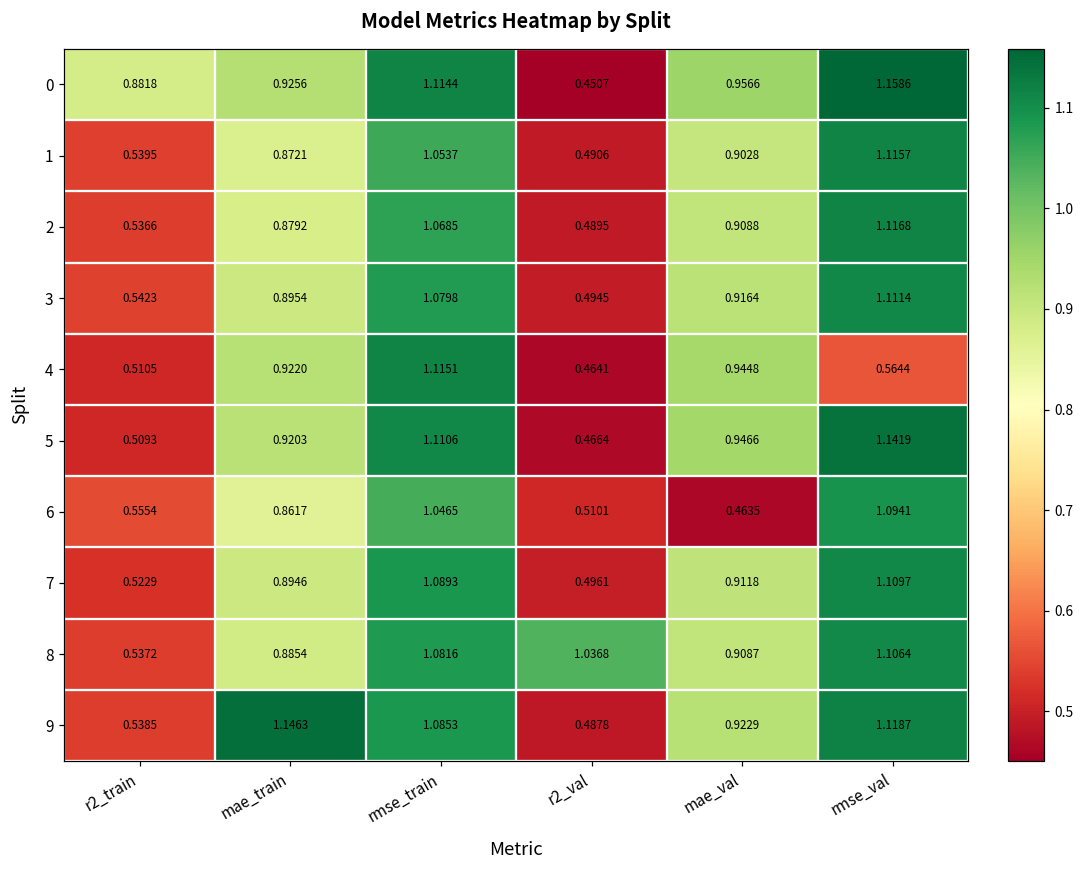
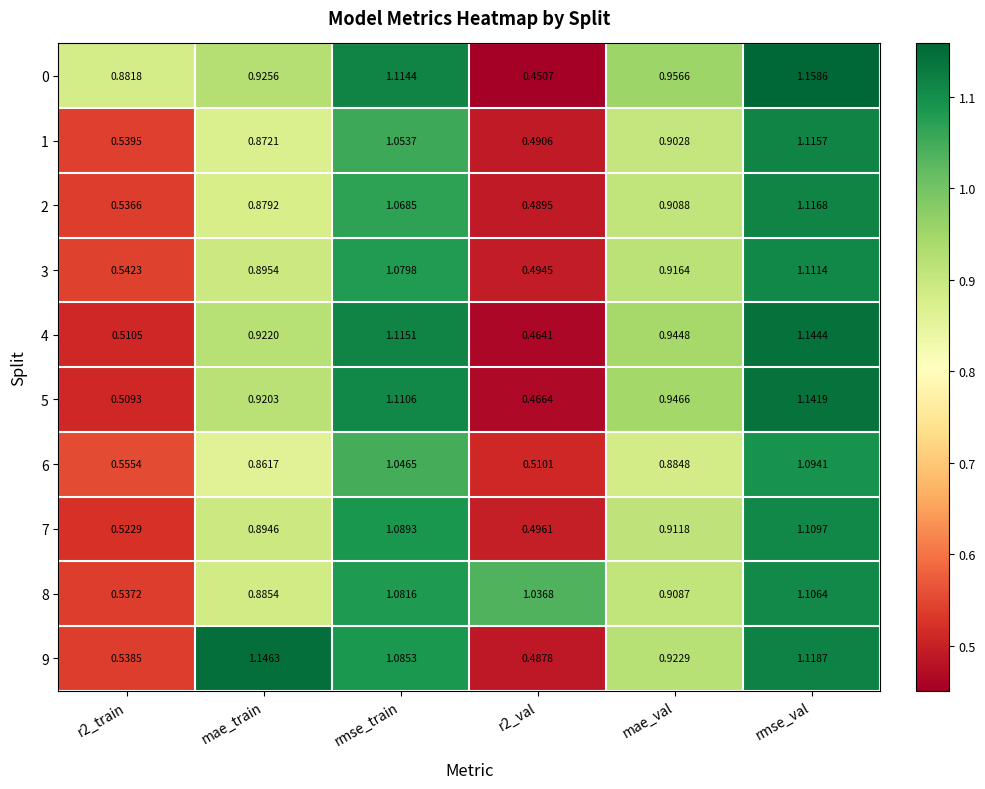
  {
    "0": {
      "r2_train": 0.8818,
      "mae_train": 0.9256,
      "rmse_train": 1.1144,
      "r2_val": 0.4507,
      "mae_val": 0.9566,
      "rmse_val": 1.1586
    },
    "1": {
      "r2_train": 0.5395,
      "mae_train": 0.8721,
      "rmse_train": 1.0537,
      "r2_val": 0.4906,
      "mae_val": 0.9028,
      "rmse_val": 1.1157
    },
    "2": {
      "r2_train": 0.5366,
      "mae_train": 0.8792,
      "rmse_train": 1.0685,
      "r2_val": 0.4895,
      "mae_val": 0.9088,
      "rmse_val": 1.1168
    },
    "3": {
      "r2_train": 0.5423,
      "mae_train": 0.8954,
      "rmse_train": 1.0798,
      "r2_val": 0.4945,
      "mae_val": 0.9164,
      "rmse_val": 1.1114
    },
    "4": {
      "r2_train": 0.5105,
      "mae_train": 0.9220,
      "rmse_train": 1.1151,
      "r2_val": 0.4641,
      "mae_val": 0.9448,
-     "rmse_val": 0.5644
+     "rmse_val": 1.1444
    },
    "5": {
      "r2_train": 0.5093,
      "mae_train": 0.9203,
      "rmse_train": 1.1106,
      "r2_val": 0.4664,
      "mae_val": 0.9466,
      "rmse_val": 1.1419
    },
    "6": {
      "r2_train": 0.5554,
      "mae_train": 0.8617,
      "rmse_train": 1.0465,
      "r2_val": 0.5101,
-     "mae_val": 0.4635,
+     "mae_val": 0.8848,
      "rmse_val": 1.0941
    },
    "7": {
      "r2_train": 0.5229,
      "mae_train": 0.8946,
      "rmse_train": 1.0893,
      "r2_val": 0.4961,
      "mae_val": 0.9118,
      "rmse_val": 1.1097
    },
    "8": {
      "r2_train": 0.5372,
      "mae_train": 0.8854,
      "rmse_train": 1.0816,
      "r2_val": 1.0368,
      "mae_val": 0.9087,
      "rmse_val": 1.1064
    },
    "9": {
      "r2_train": 0.5385,
      "mae_train": 1.1463,
      "rmse_train": 1.0853,
      "r2_val": 0.4878,
      "mae_val": 0.9229,
      "rmse_val": 1.1187
    }
  }
